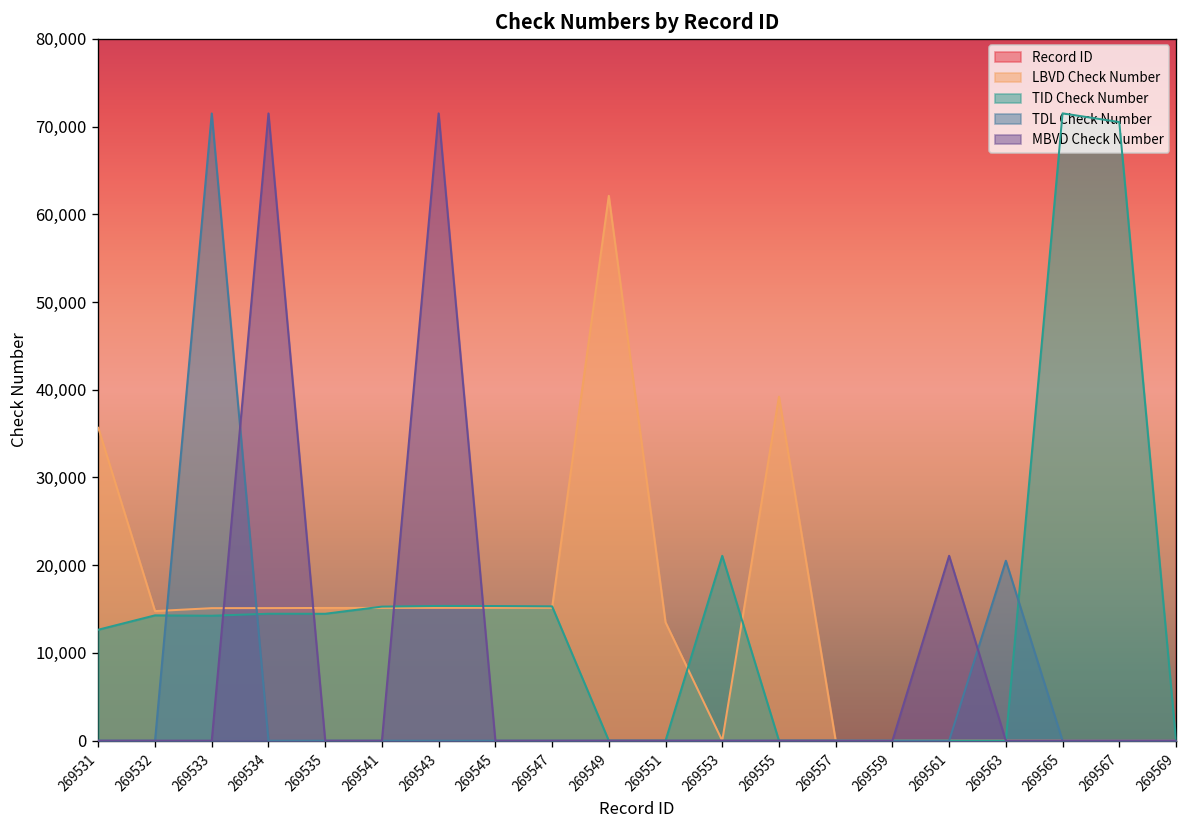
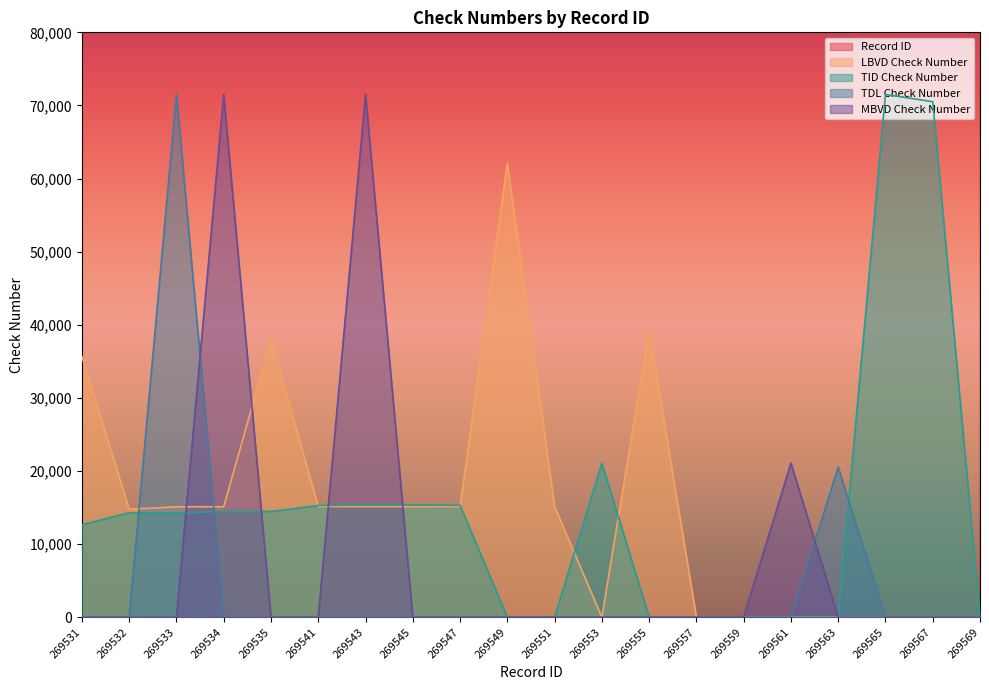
  {
    "LBVD Check Number": {
      "269531": "36,000",
      "269532": "15,000",
      "269533": "15,000",
      "269534": "15,000",
-     "269535": "15,000",
+     "269535": "38,000",
      "269549": "62,000",
-     "269551": "13,000",
+     "269551": "15,000",
      "269555": "39,000"
    }
  }
